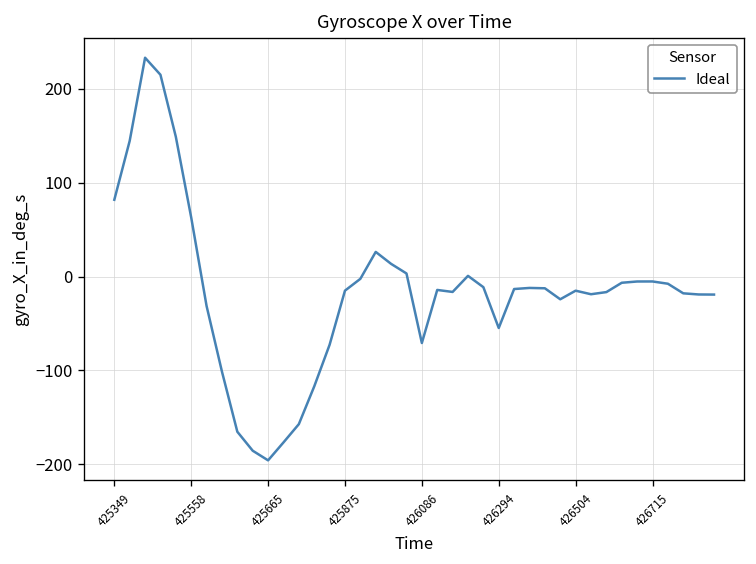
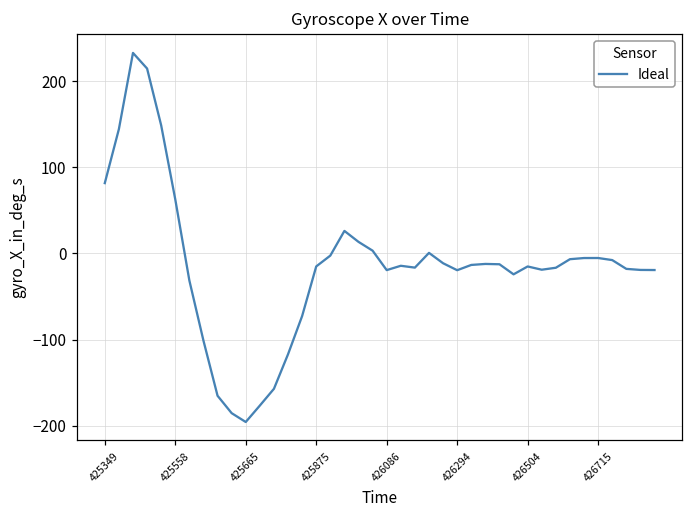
  {
    "425349": 80,
    "425558": 60,
    "425665": -200,
    "425875": -20,
-   "426086": -70,
-   "426294": -50,
+   "426086": -20,
+   "426294": -20,
    "426504": -20,
    "426715": -10
  }
